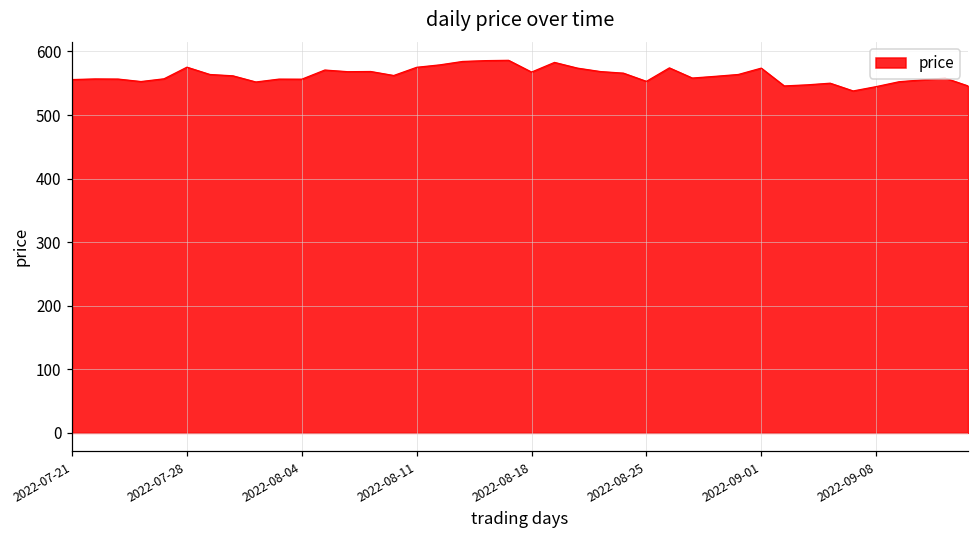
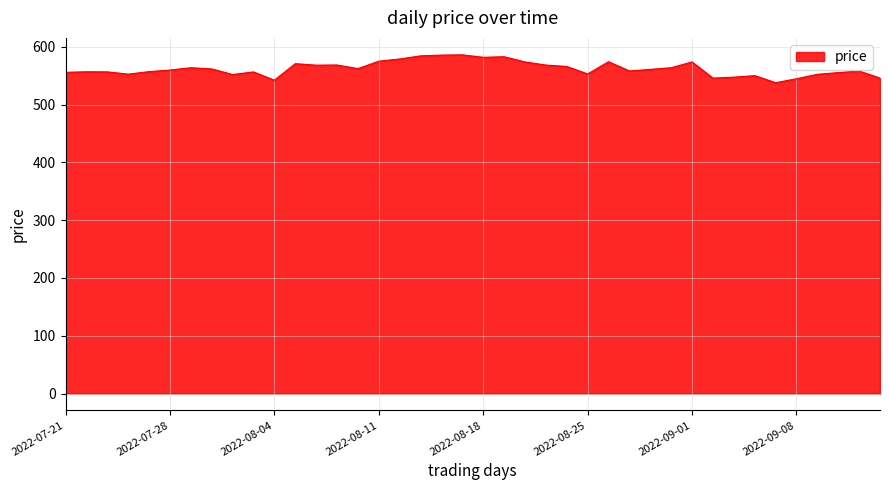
  {
    "2022-07-21": 560,
-   "2022-07-28": 580,
-   "2022-08-04": 560,
+   "2022-07-28": 560,
+   "2022-08-04": 540,
    "2022-08-11": 580,
-   "2022-08-18": 570,
+   "2022-08-18": 580,
    "2022-08-25": 550,
    "2022-09-01": 570,
    "2022-09-08": 540
  }
